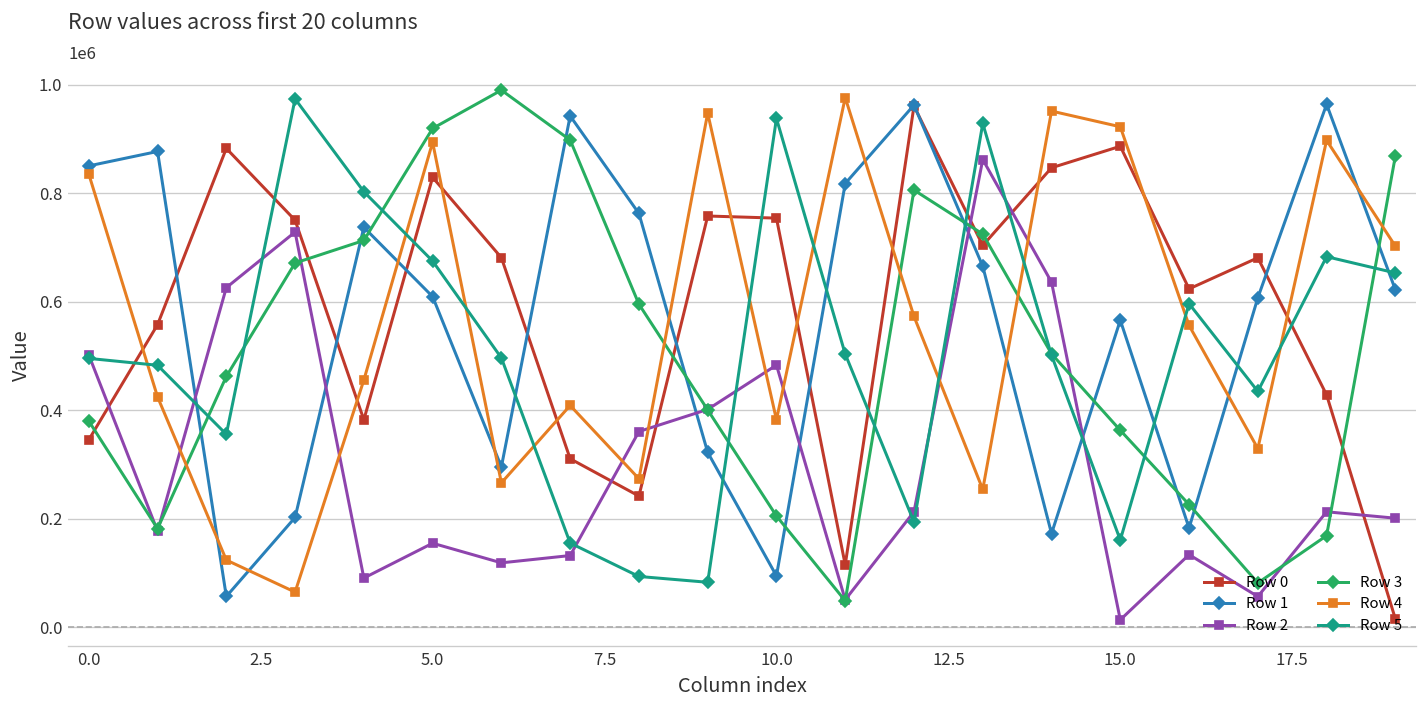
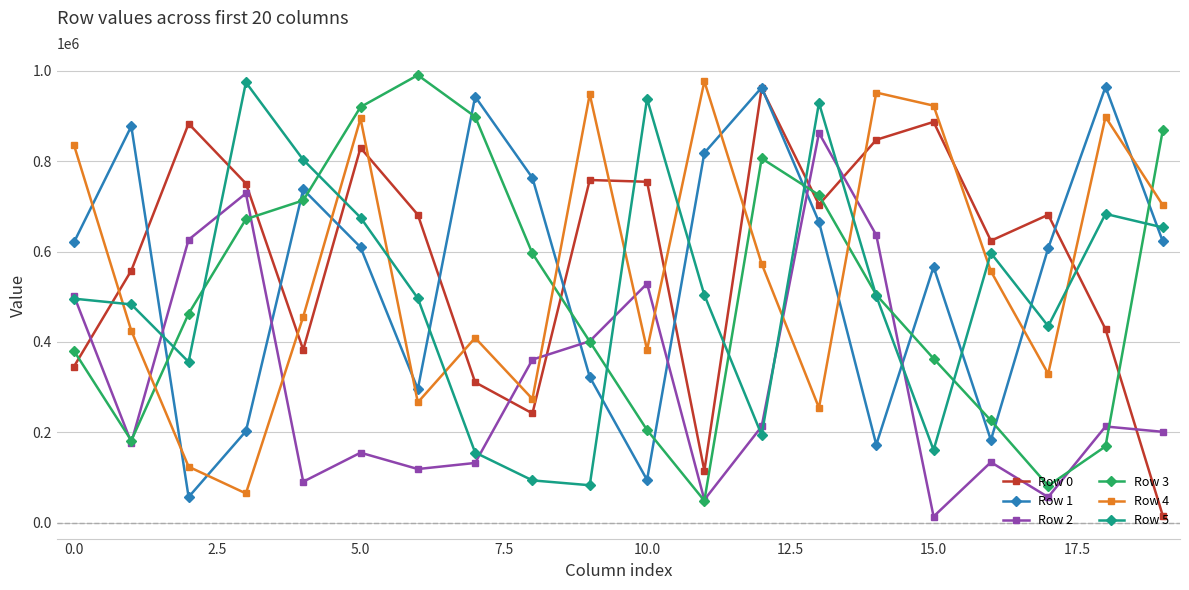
  {
    "Row 0": {
      "0.0": 350000,
      "5.0": 830000,
      "10.0": 750000,
      "15.0": 890000
    },
    "Row 1": {
-     "0.0": 850000,
+     "0.0": 620000,
      "5.0": 610000,
      "10.0": 90000,
      "15.0": 570000
    },
    "Row 2": {
      "0.0": 500000,
      "5.0": 160000,
-     "10.0": 480000,
+     "10.0": 530000,
      "15.0": 10000
    },
    "Row 4": {
      "0.0": 840000,
      "5.0": 890000,
      "10.0": 380000,
      "15.0": 920000
    }
  }
